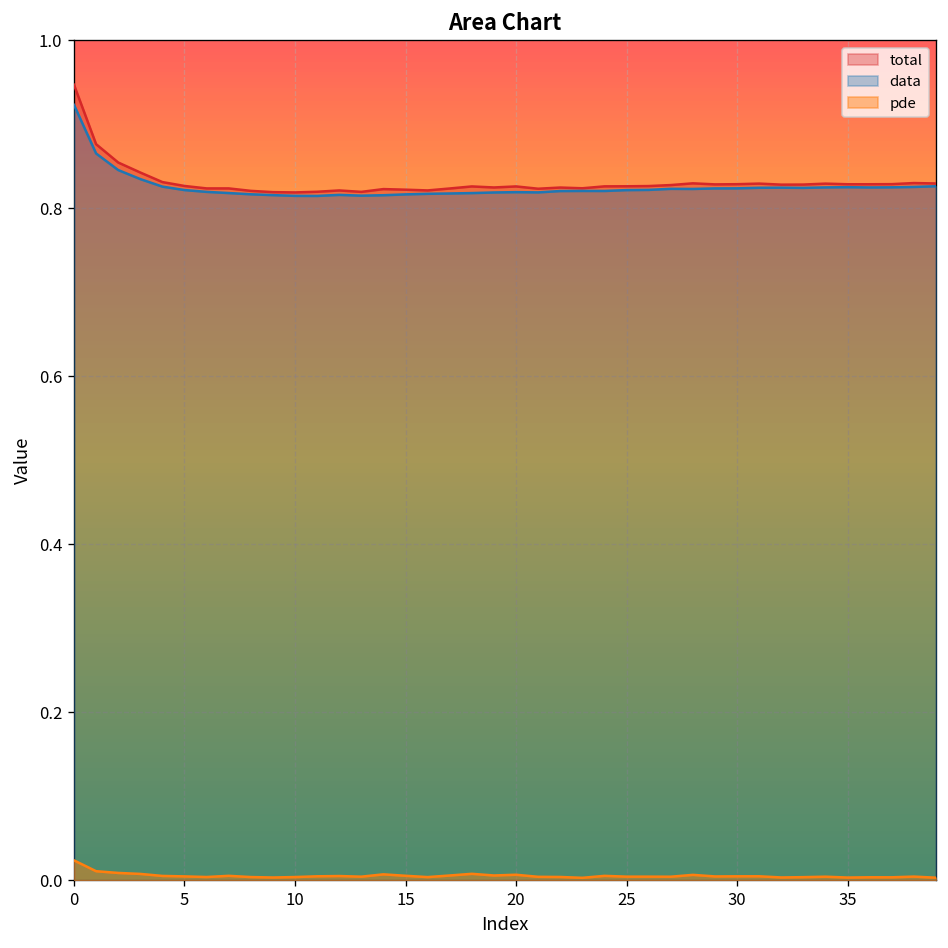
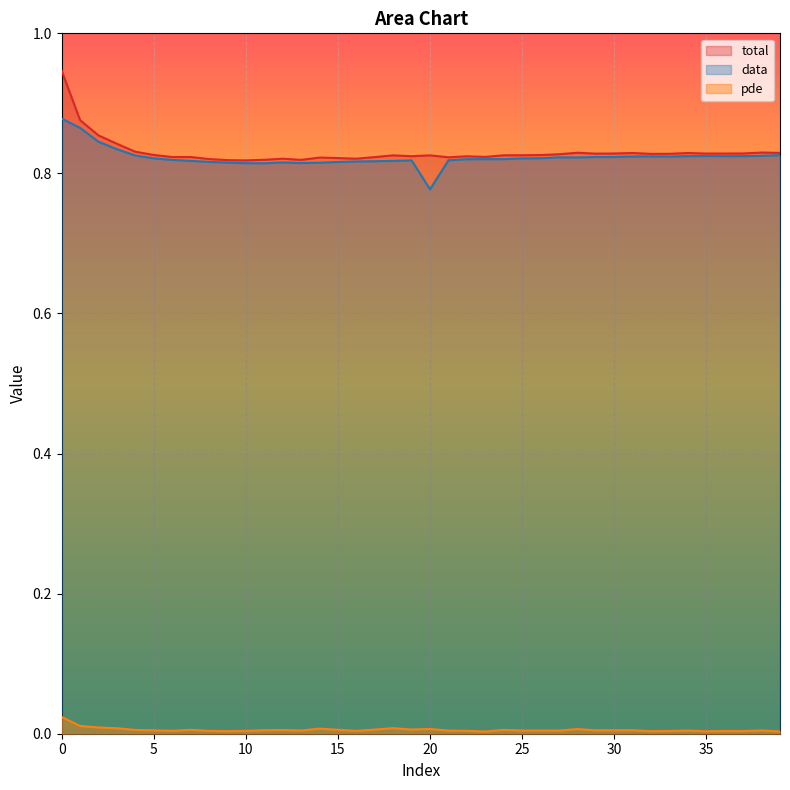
  {
    "data": {
-     "0": 0.92,
+     "0": 0.88,
      "5": 0.82,
      "10": 0.81,
      "15": 0.82,
-     "20": 0.82,
+     "20": 0.78,
      "25": 0.82,
      "30": 0.82
    }
  }
